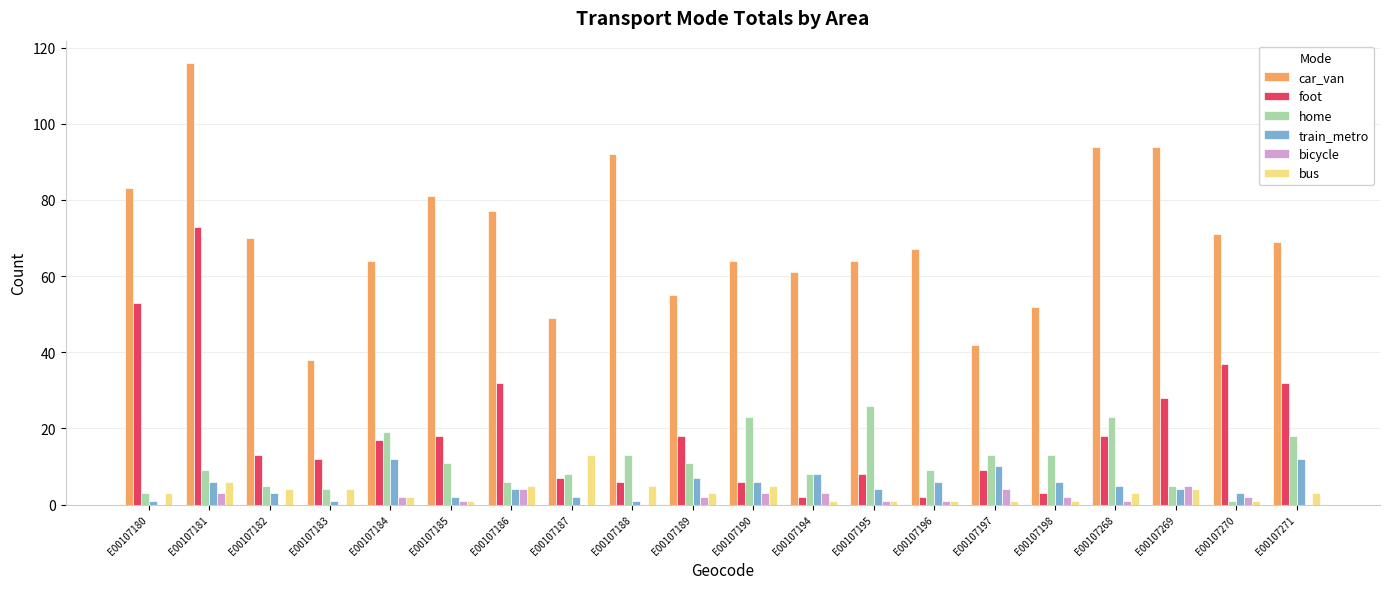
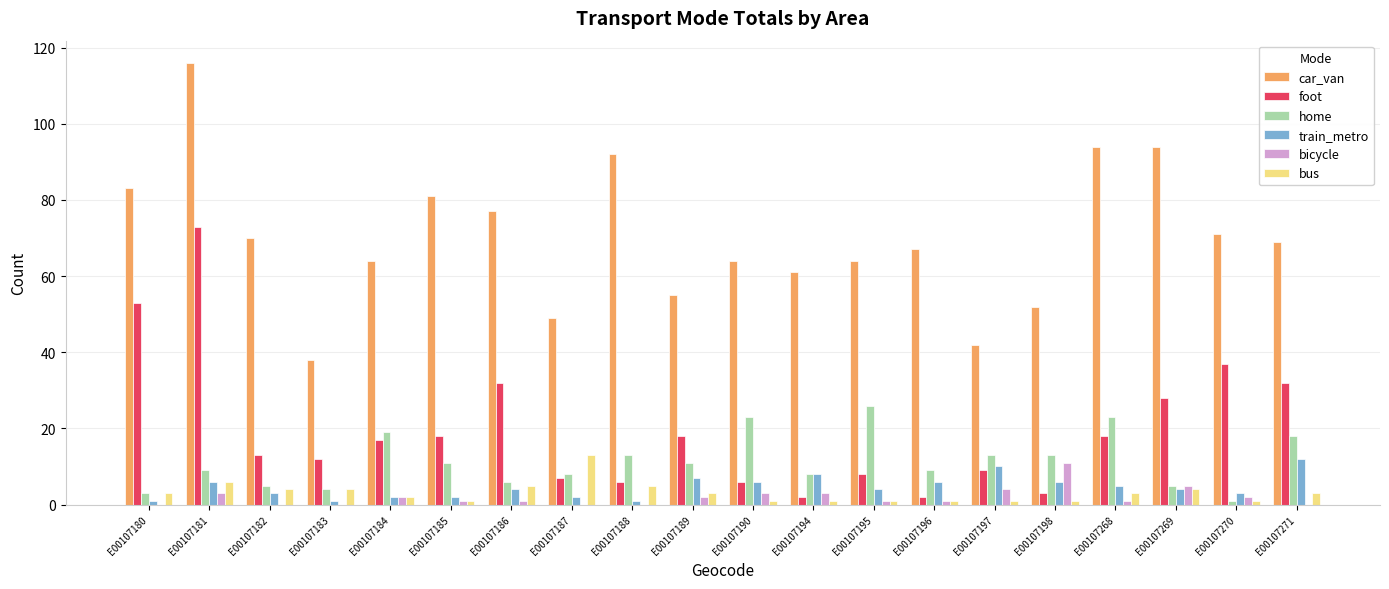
  {
    "car_van": {
      "E00107180": 83,
      "E00107181": 116,
      "E00107182": 70,
      "E00107183": 38,
      "E00107184": 64,
      "E00107185": 81,
      "E00107186": 77,
      "E00107187": 49,
      "E00107188": 92,
      "E00107189": 55,
      "E00107190": 64,
      "E00107194": 61,
      "E00107195": 64,
      "E00107196": 67,
      "E00107197": 42,
      "E00107198": 52,
      "E00107268": 94,
      "E00107269": 94,
      "E00107270": 71,
      "E00107271": 69
    },
    "foot": {
      "E00107180": 53,
      "E00107181": 73,
      "E00107182": 13,
      "E00107183": 12,
      "E00107184": 17,
      "E00107185": 18,
      "E00107186": 32,
      "E00107187": 7,
      "E00107188": 6,
      "E00107189": 18,
      "E00107190": 6,
      "E00107194": 2,
      "E00107195": 8,
      "E00107196": 2,
      "E00107197": 9,
      "E00107198": 3,
      "E00107268": 18,
      "E00107269": 28,
      "E00107270": 37,
      "E00107271": 32
    },
    "home": {
      "E00107180": 3,
      "E00107181": 9,
      "E00107182": 5,
      "E00107183": 4,
      "E00107184": 19,
      "E00107185": 11,
      "E00107186": 6,
      "E00107187": 8,
      "E00107188": 13,
      "E00107189": 11,
      "E00107190": 23,
      "E00107194": 8,
      "E00107195": 26,
      "E00107196": 9,
      "E00107197": 13,
      "E00107198": 13,
      "E00107268": 23,
      "E00107269": 5,
      "E00107270": 1,
      "E00107271": 18
    },
    "train_metro": {
      "E00107180": 1,
      "E00107181": 6,
      "E00107182": 3,
      "E00107183": 1,
-     "E00107184": 12,
+     "E00107184": 2,
      "E00107185": 2,
      "E00107186": 4,
      "E00107187": 2,
      "E00107188": 1,
      "E00107189": 7,
      "E00107190": 6,
      "E00107194": 8,
      "E00107195": 4,
      "E00107196": 6,
      "E00107197": 10,
      "E00107198": 6,
      "E00107268": 5,
      "E00107269": 4,
      "E00107270": 3,
      "E00107271": 12
    },
    "bicycle": {
      "E00107180": 0,
      "E00107181": 3,
      "E00107182": 0,
      "E00107183": 0,
      "E00107184": 2,
      "E00107185": 1,
-     "E00107186": 4,
+     "E00107186": 1,
      "E00107187": 0,
      "E00107188": 0,
      "E00107189": 2,
      "E00107190": 3,
      "E00107194": 3,
      "E00107195": 1,
      "E00107196": 1,
      "E00107197": 4,
-     "E00107198": 2,
+     "E00107198": 11,
      "E00107268": 1,
      "E00107269": 5,
      "E00107270": 2,
      "E00107271": 0
    },
    "bus": {
      "E00107180": 3,
      "E00107181": 6,
      "E00107182": 4,
      "E00107183": 4,
      "E00107184": 2,
      "E00107185": 1,
      "E00107186": 5,
      "E00107187": 13,
      "E00107188": 5,
      "E00107189": 3,
-     "E00107190": 5,
+     "E00107190": 1,
      "E00107194": 1,
      "E00107195": 1,
      "E00107196": 1,
      "E00107197": 1,
      "E00107198": 1,
      "E00107268": 3,
      "E00107269": 4,
      "E00107270": 1,
      "E00107271": 3
    }
  }
